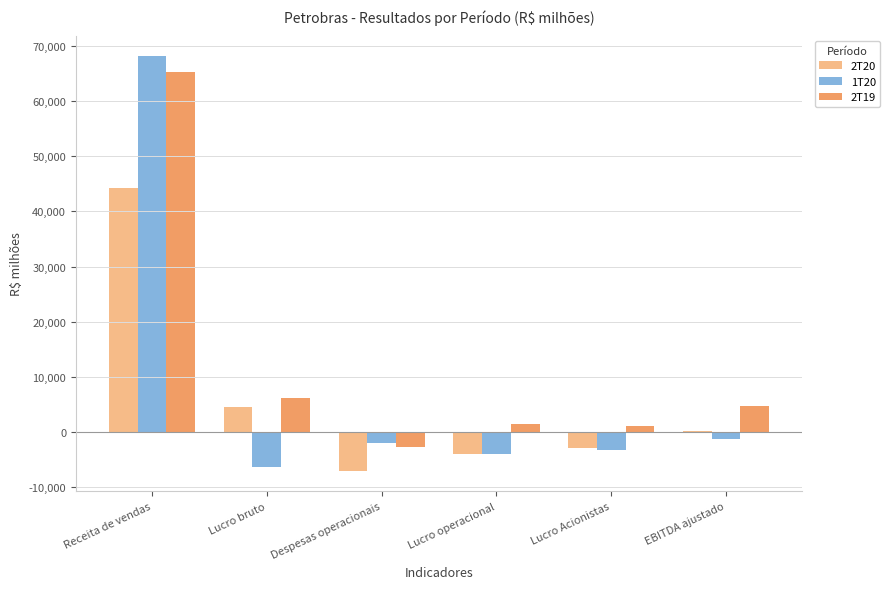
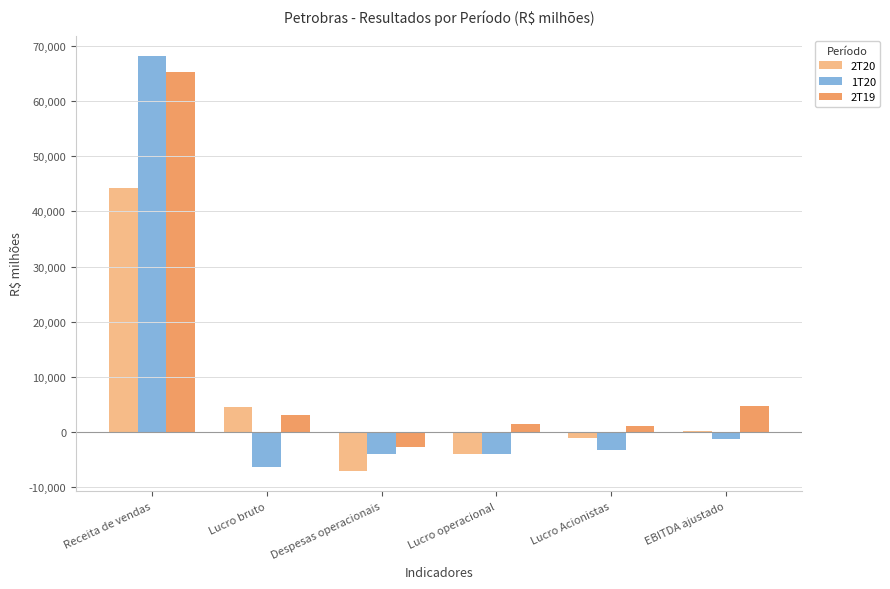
  {
    "2T20": {
      "Receita de vendas": "44,000",
      "Lucro bruto": "4,000",
      "Despesas operacionais": "-7,000",
      "Lucro operacional": "-4,000",
-     "Lucro Acionistas": "-3,000"
+     "Lucro Acionistas": "-1,000"
    },
    "1T20": {
      "Receita de vendas": "68,000",
      "Lucro bruto": "-6,000",
-     "Despesas operacionais": "-2,000",
+     "Despesas operacionais": "-4,000",
      "Lucro operacional": "-4,000",
      "Lucro Acionistas": "-3,000",
      "EBITDA ajustado": "-1,000"
    },
    "2T19": {
      "Receita de vendas": "65,000",
-     "Lucro bruto": "6,000",
+     "Lucro bruto": "3,000",
      "Despesas operacionais": "-3,000",
      "Lucro operacional": "1,000",
      "Lucro Acionistas": "1,000",
      "EBITDA ajustado": "5,000"
    }
  }
